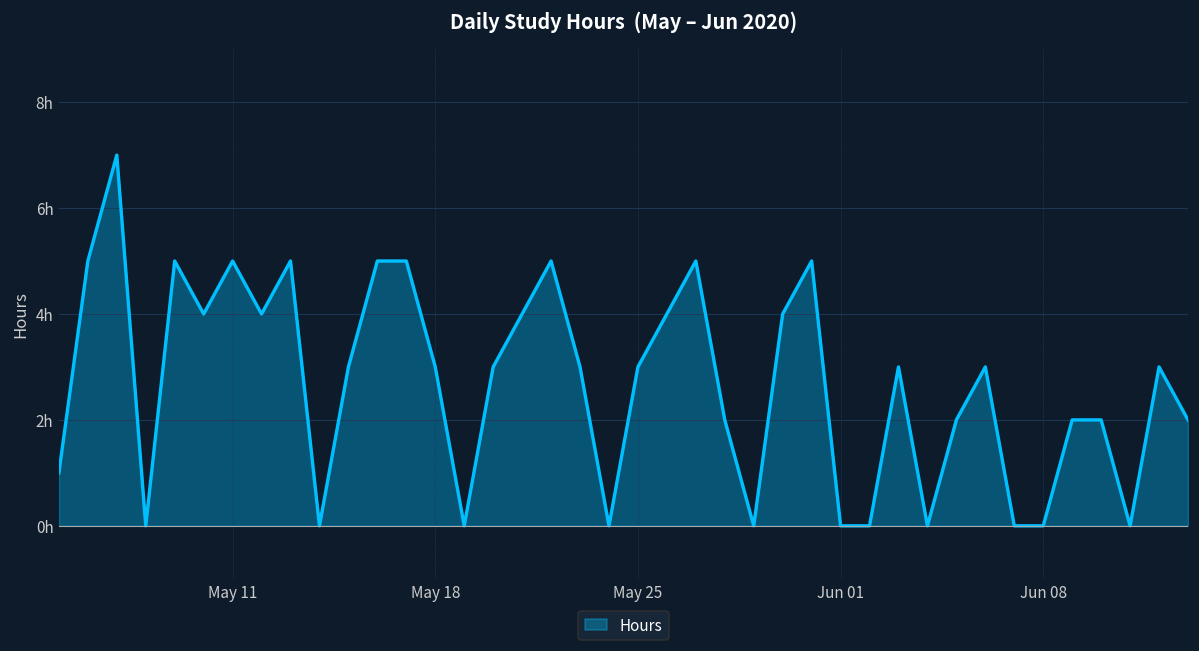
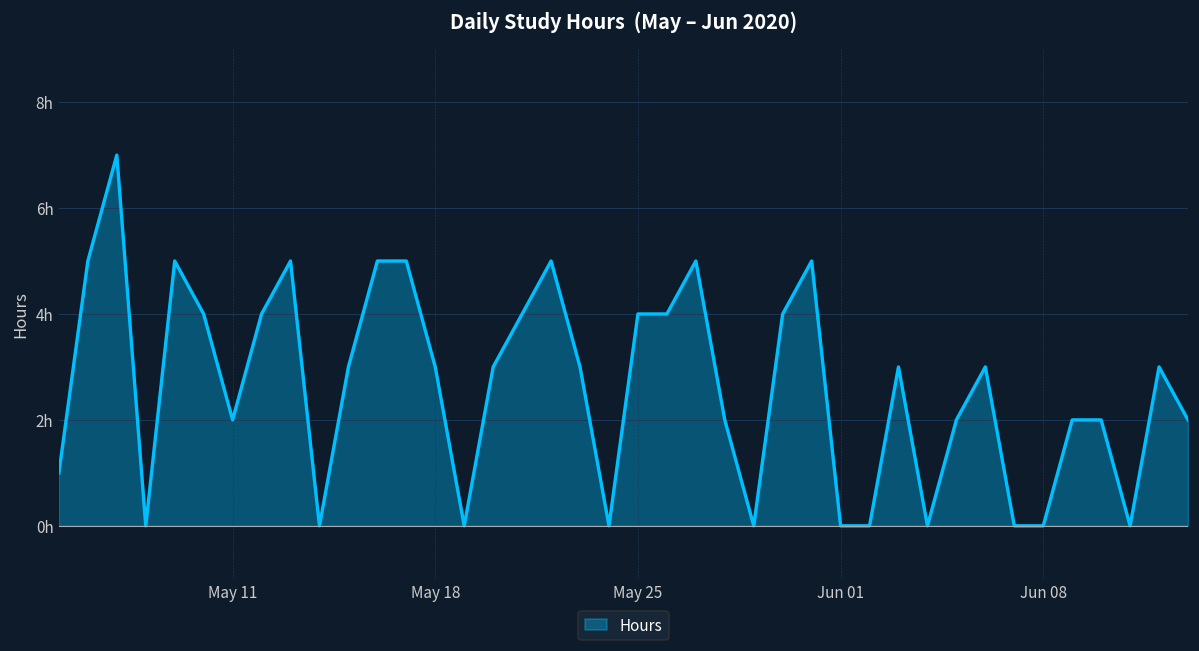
  {
-   "May 11": "5h",
+   "May 11": "2h",
    "May 18": "3h",
-   "May 25": "3h",
+   "May 25": "4h",
    "Jun 01": "0h",
    "Jun 08": "0h"
  }
